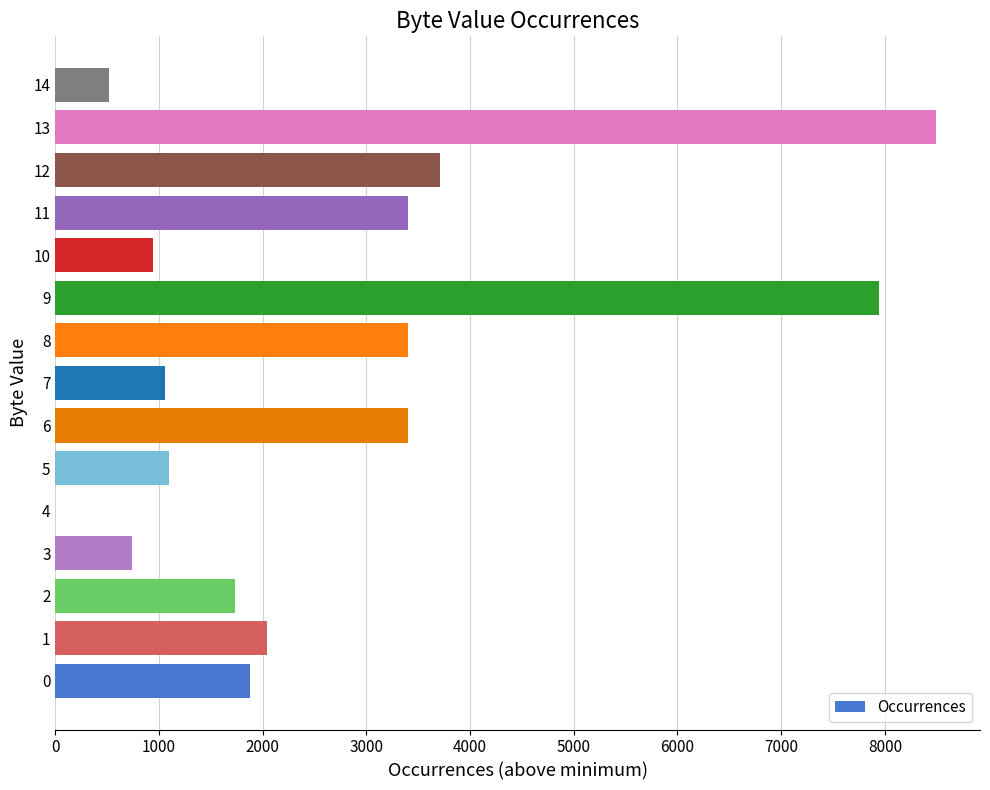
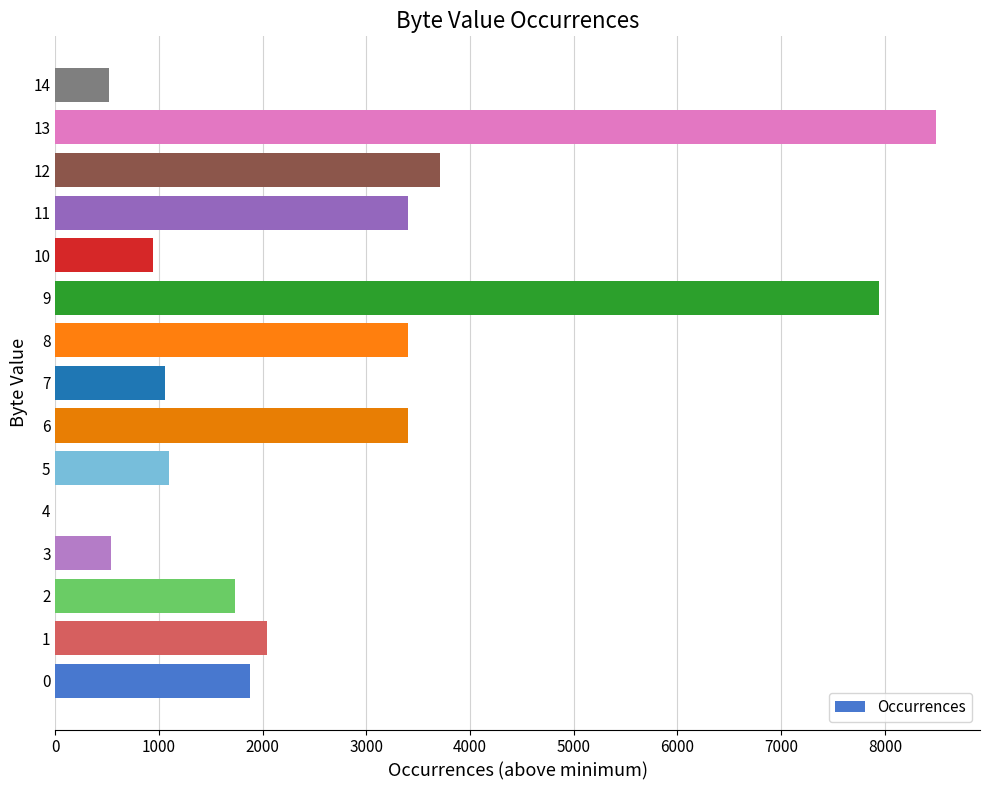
  {
    "14": 520,
    "13": 8490,
    "12": 3710,
    "11": 3400,
    "10": 950,
    "9": 7950,
    "8": 3400,
    "7": 1060,
    "6": 3400,
    "5": 1100,
    "4": 0,
-   "3": 740,
+   "3": 540,
    "2": 1730,
    "1": 2040,
    "0": 1880
  }
